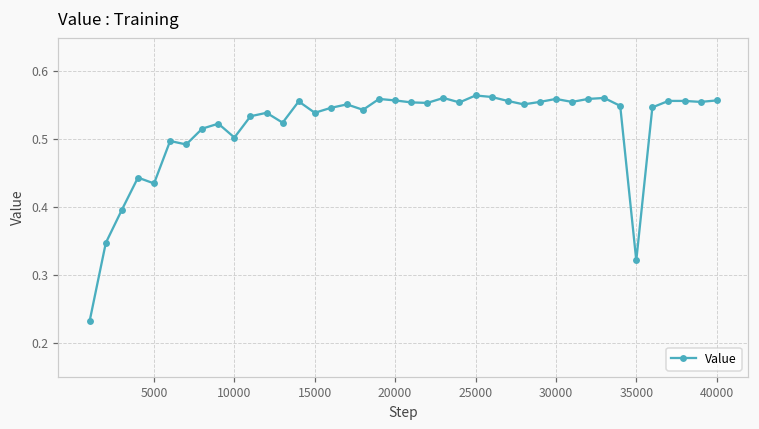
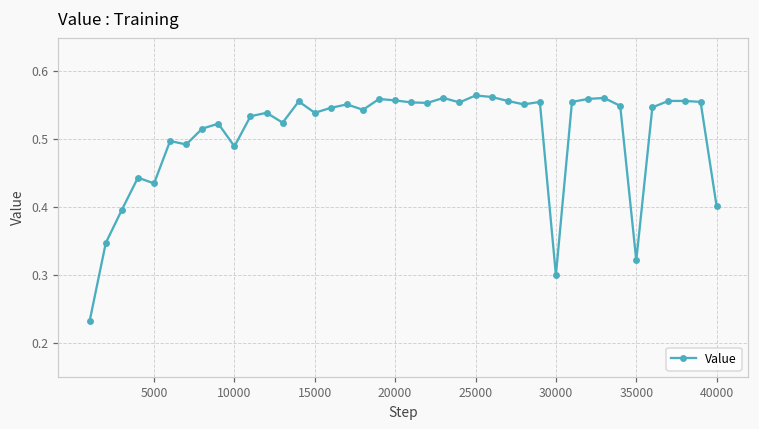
  {
    "5000": 0.43,
-   "10000": 0.50,
+   "10000": 0.49,
    "15000": 0.54,
    "20000": 0.56,
    "25000": 0.56,
-   "30000": 0.56,
+   "30000": 0.30,
    "35000": 0.32,
-   "40000": 0.56
+   "40000": 0.40
  }
